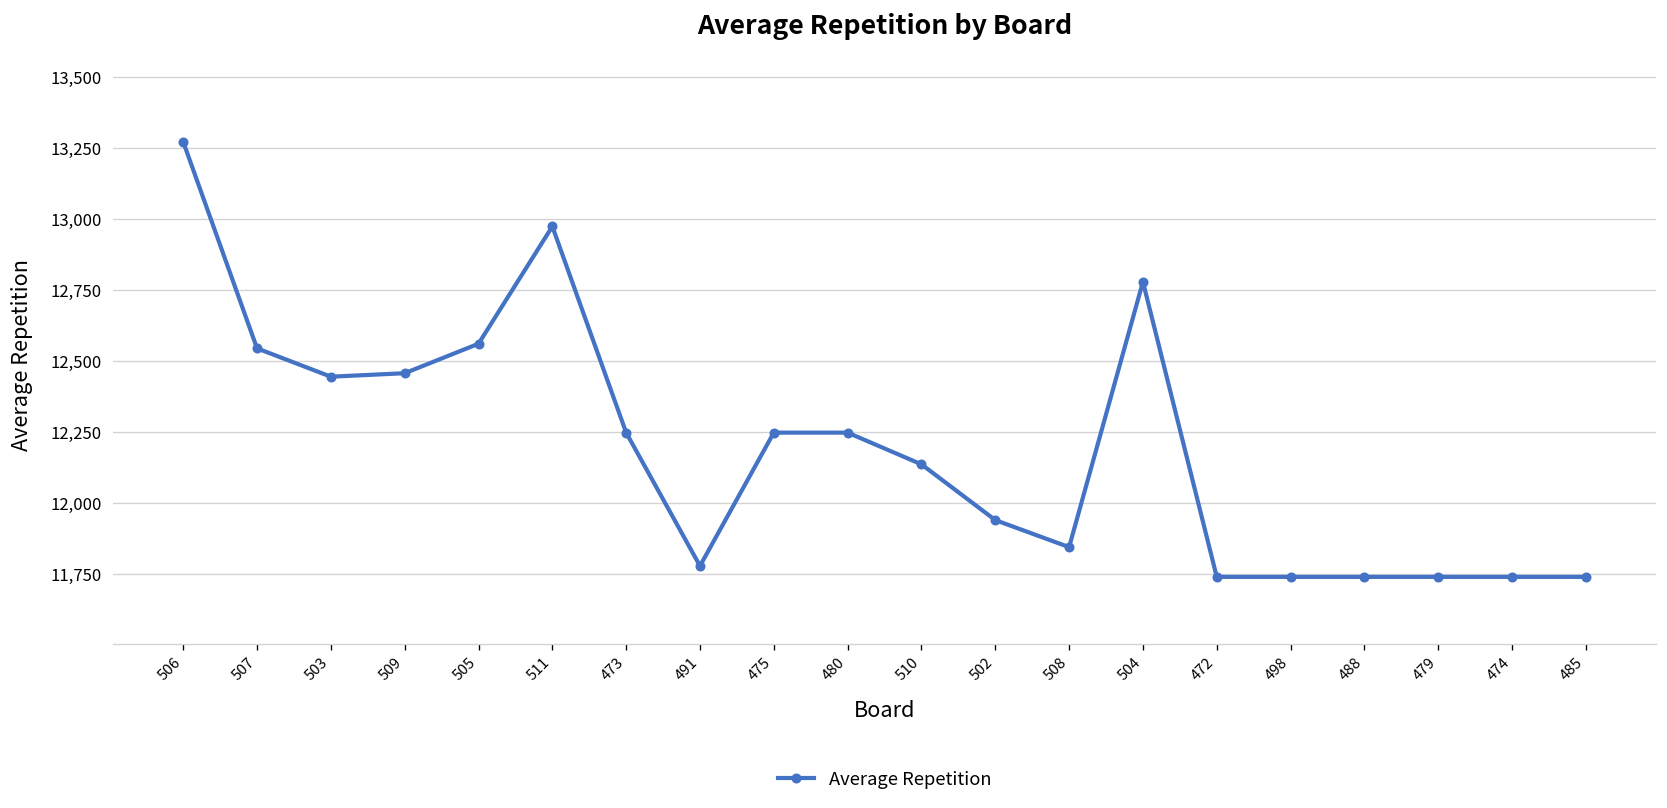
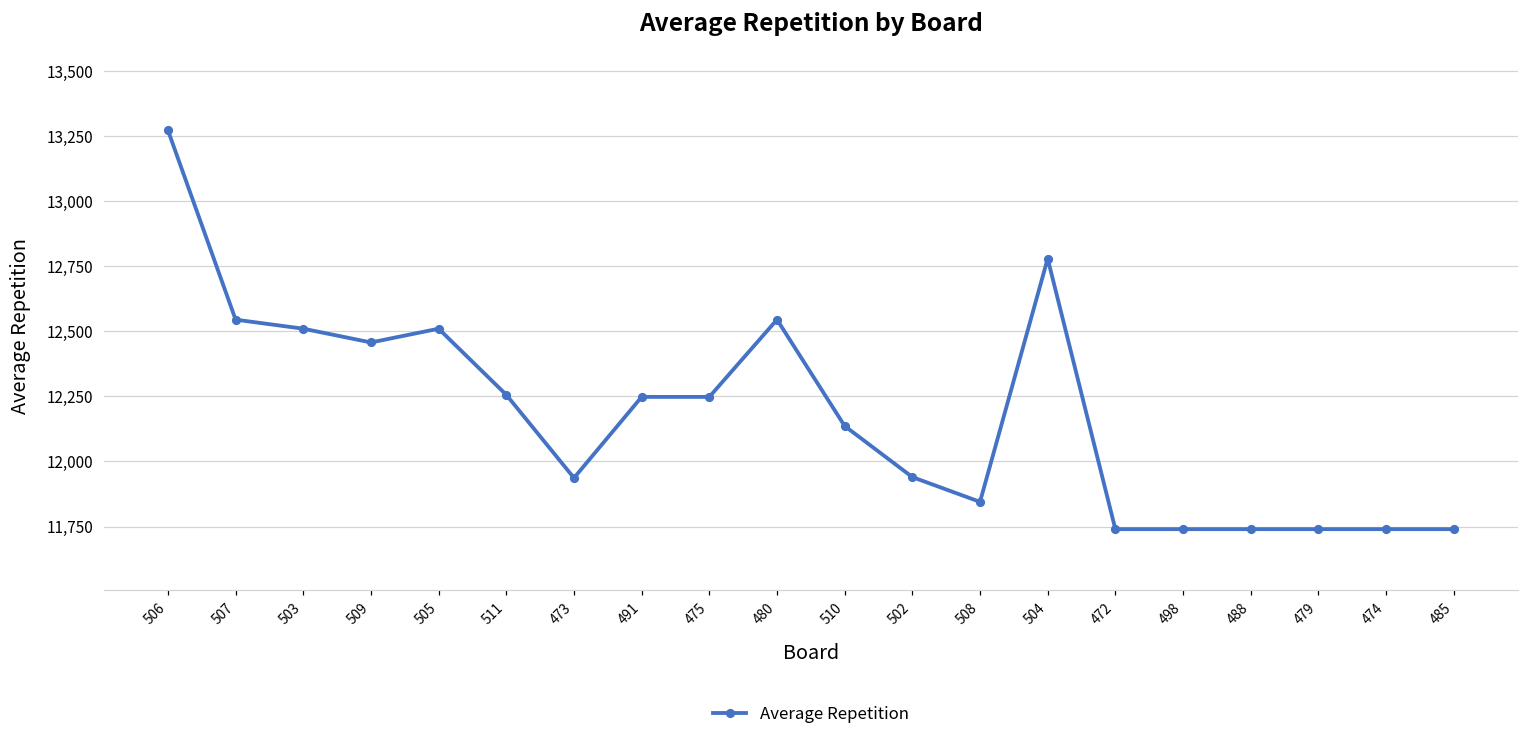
  {
    "506": "13,270",
    "507": "12,540",
-   "503": "12,450",
+   "503": "12,510",
    "509": "12,460",
-   "505": "12,560",
-   "511": "12,970",
-   "473": "12,250",
-   "491": "11,780",
+   "505": "12,510",
+   "511": "12,260",
+   "473": "11,940",
+   "491": "12,250",
    "475": "12,250",
-   "480": "12,250",
+   "480": "12,540",
    "510": "12,140",
    "502": "11,940",
    "508": "11,840",
    "504": "12,780",
    "472": "11,740",
    "498": "11,740",
    "488": "11,740",
    "479": "11,740",
    "474": "11,740",
    "485": "11,740"
  }
